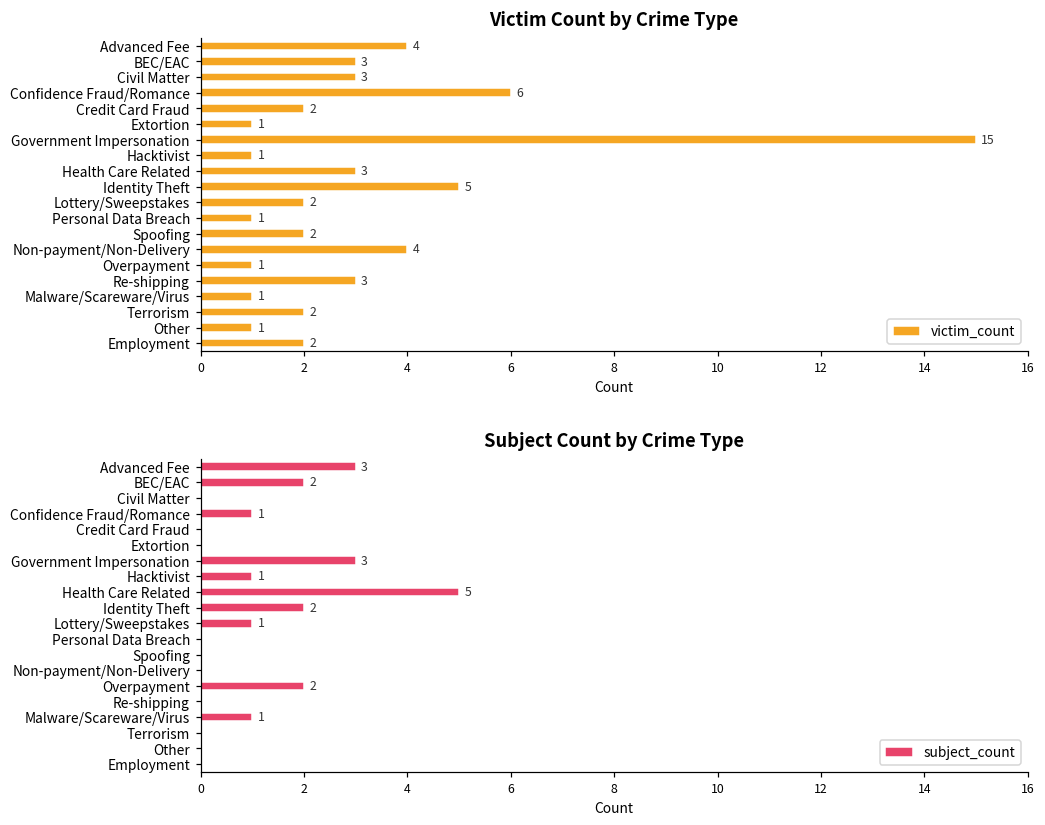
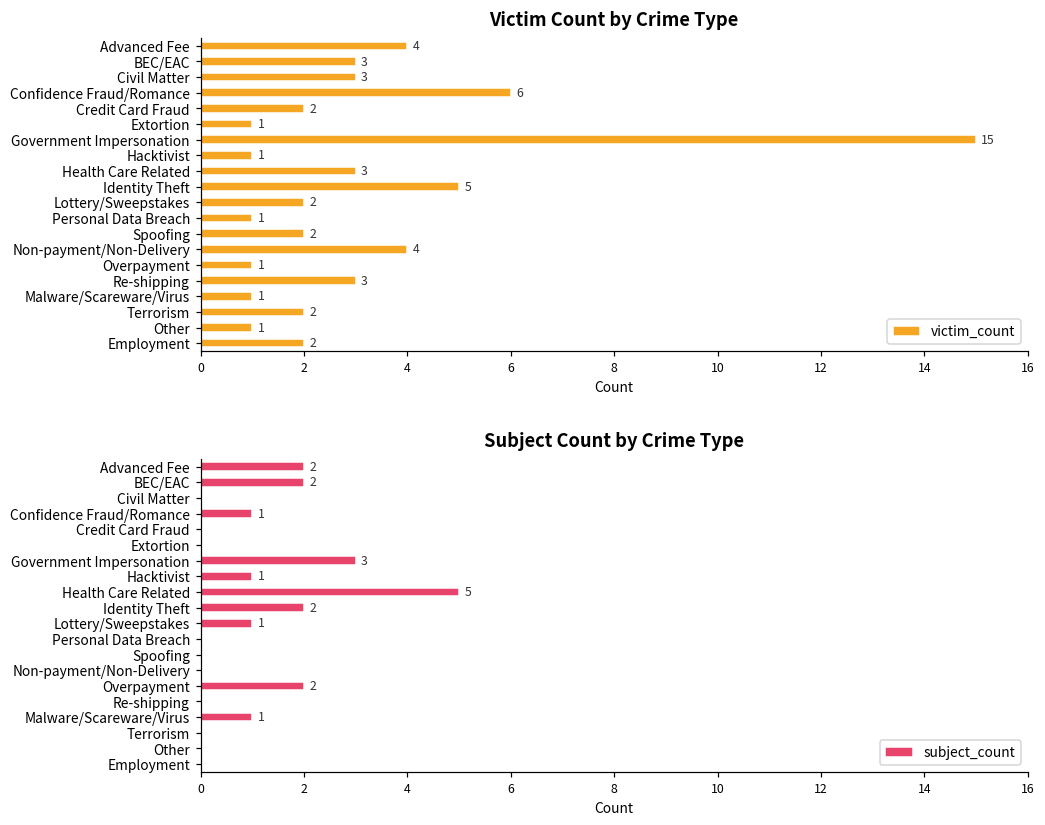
  {
    "Victim Count by Crime Type": {
      "Advanced Fee": 4,
      "BEC/EAC": 3,
      "Civil Matter": 3,
      "Confidence Fraud/Romance": 6,
      "Credit Card Fraud": 2,
      "Extortion": 1,
      "Government Impersonation": 15,
      "Hacktivist": 1,
      "Health Care Related": 3,
      "Identity Theft": 5,
      "Lottery/Sweepstakes": 2,
      "Personal Data Breach": 1,
      "Spoofing": 2,
      "Non-payment/Non-Delivery": 4,
      "Overpayment": 1,
      "Re-shipping": 3,
      "Malware/Scareware/Virus": 1,
      "Terrorism": 2,
      "Other": 1,
      "Employment": 2
    },
    "Subject Count by Crime Type": {
-     "Advanced Fee": 3,
+     "Advanced Fee": 2,
      "BEC/EAC": 2,
      "Confidence Fraud/Romance": 1,
      "Government Impersonation": 3,
      "Hacktivist": 1,
      "Health Care Related": 5,
      "Identity Theft": 2,
      "Lottery/Sweepstakes": 1,
      "Overpayment": 2,
      "Malware/Scareware/Virus": 1
    }
  }
